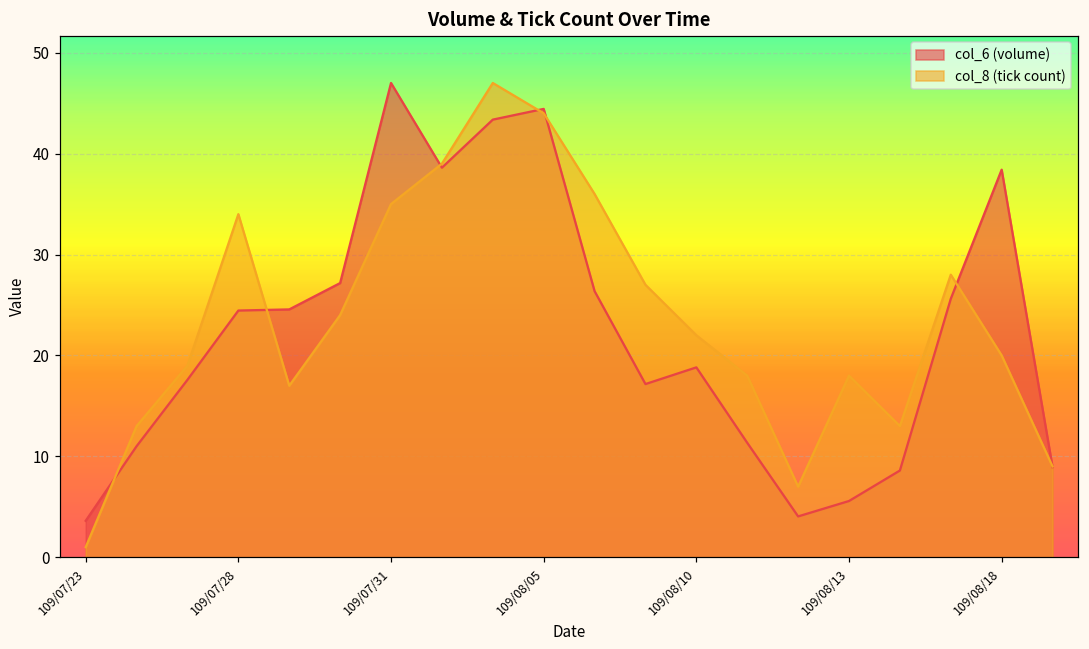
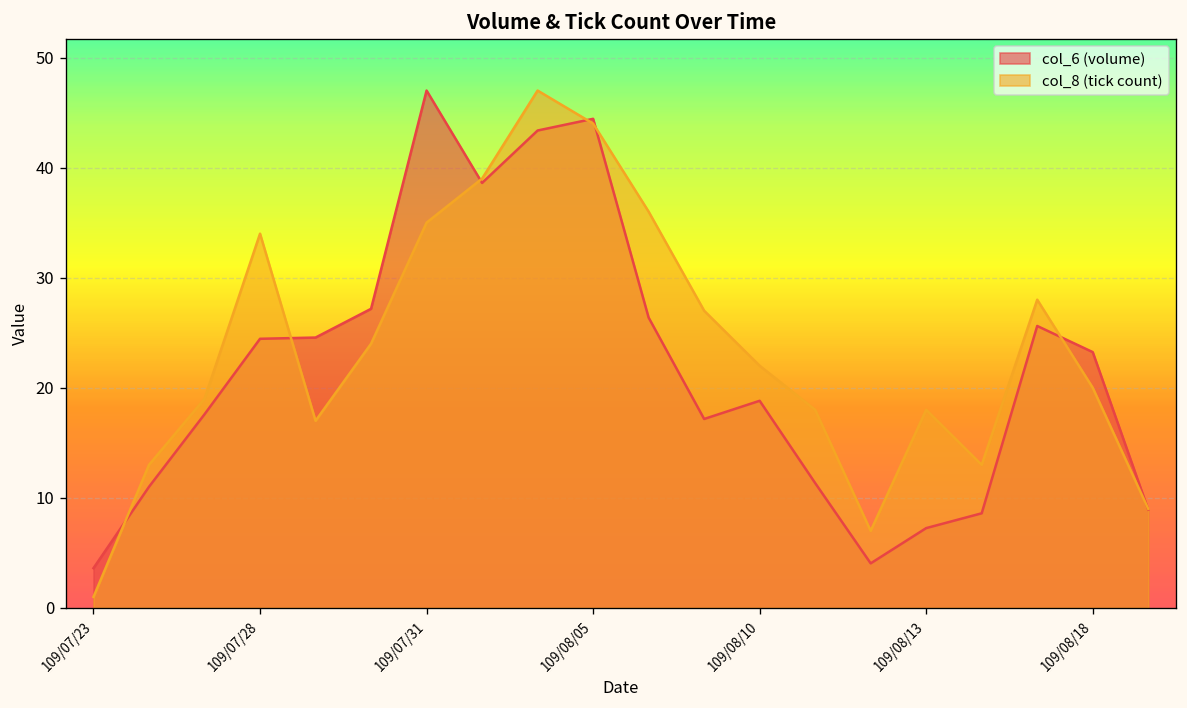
  {
    "col_6 (volume)": {
      "109/07/23": 4,
      "109/07/28": 24,
      "109/07/31": 47,
      "109/08/05": 44,
      "109/08/10": 19,
-     "109/08/13": 6,
-     "109/08/18": 38
+     "109/08/13": 7,
+     "109/08/18": 23
    },
    "col_8 (tick count)": {
      "109/07/23": 1,
      "109/07/28": 34,
      "109/07/31": 35,
      "109/08/05": 44,
      "109/08/10": 22,
      "109/08/13": 18,
      "109/08/18": 20
    }
  }
